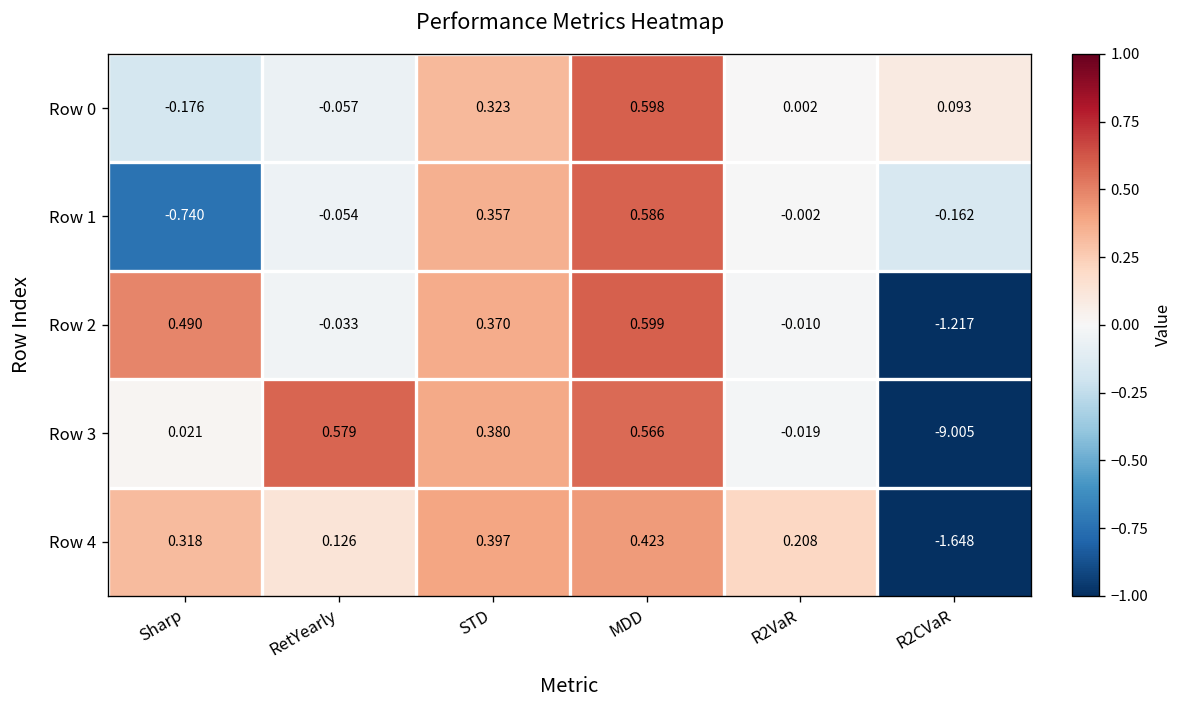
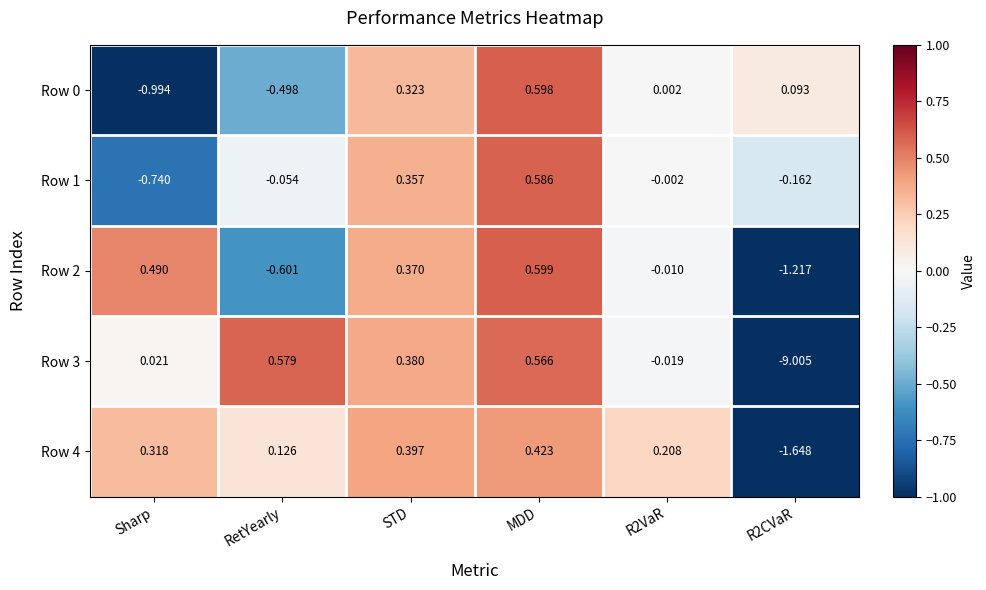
  {
    "Row 0": {
-     "Sharp": -0.176,
-     "RetYearly": -0.057,
+     "Sharp": -0.994,
+     "RetYearly": -0.498,
      "STD": 0.323,
      "MDD": 0.598,
      "R2VaR": 0.002,
      "R2CVaR": 0.093
    },
    "Row 1": {
      "Sharp": -0.740,
      "RetYearly": -0.054,
      "STD": 0.357,
      "MDD": 0.586,
      "R2VaR": -0.002,
      "R2CVaR": -0.162
    },
    "Row 2": {
      "Sharp": 0.490,
-     "RetYearly": -0.033,
+     "RetYearly": -0.601,
      "STD": 0.370,
      "MDD": 0.599,
      "R2VaR": -0.010,
      "R2CVaR": -1.217
    },
    "Row 3": {
      "Sharp": 0.021,
      "RetYearly": 0.579,
      "STD": 0.380,
      "MDD": 0.566,
      "R2VaR": -0.019,
      "R2CVaR": -9.005
    },
    "Row 4": {
      "Sharp": 0.318,
      "RetYearly": 0.126,
      "STD": 0.397,
      "MDD": 0.423,
      "R2VaR": 0.208,
      "R2CVaR": -1.648
    }
  }
